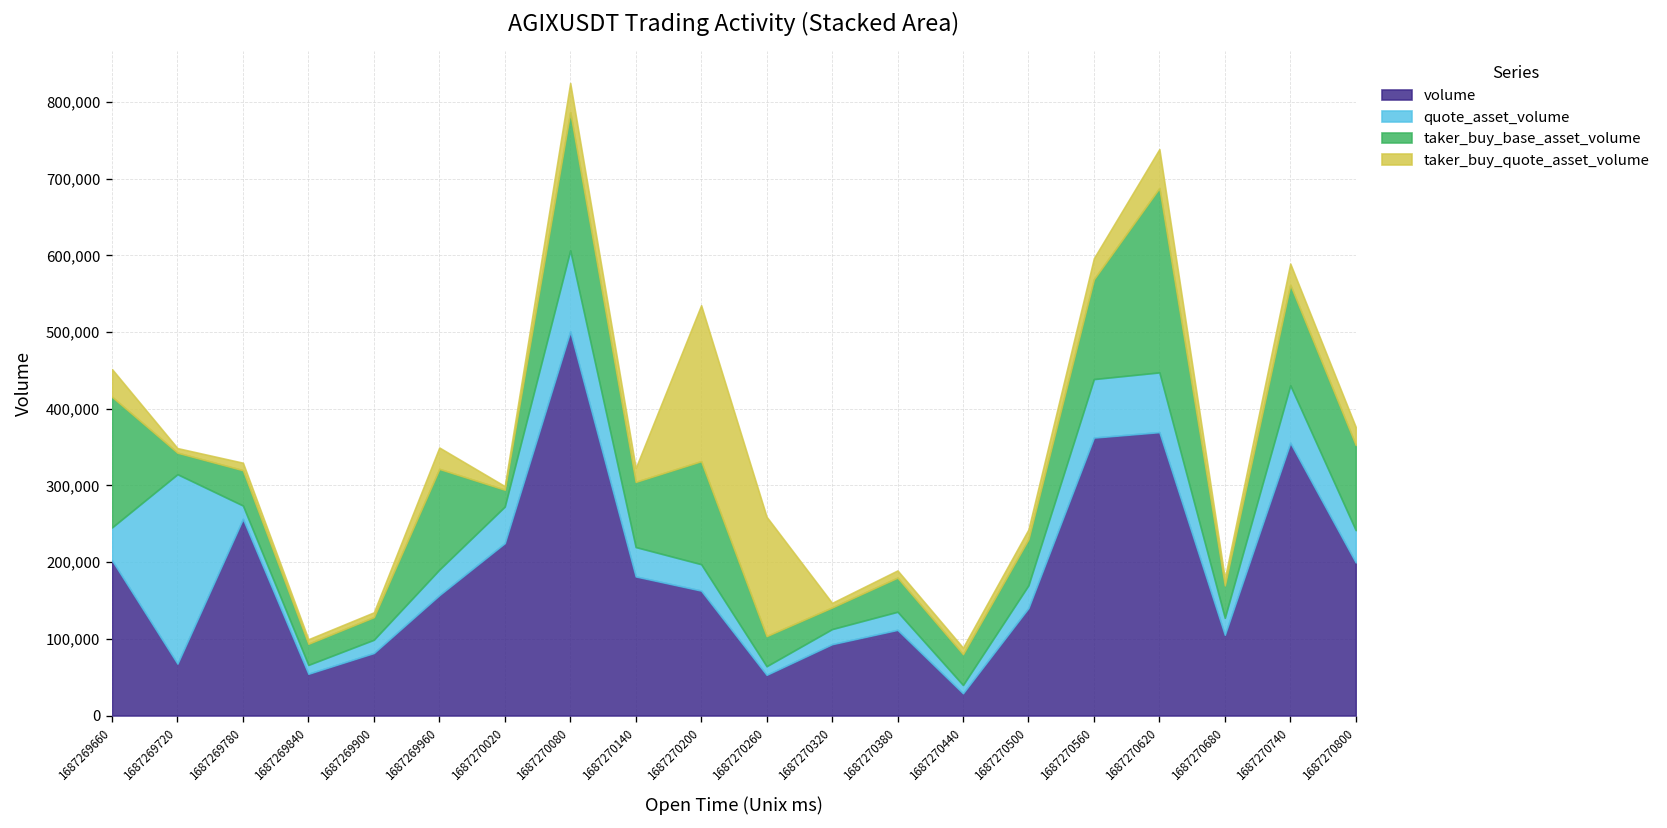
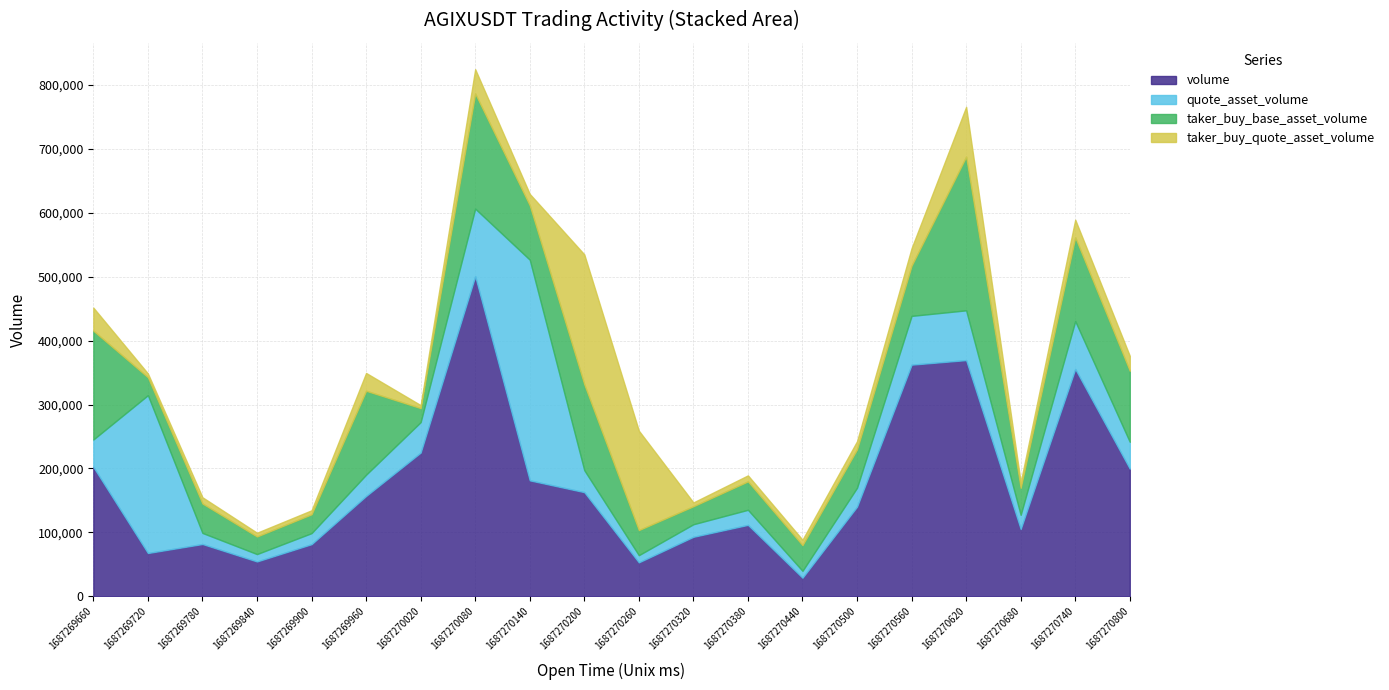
  {
    "volume": {
      "1687269660": "200,000",
      "1687269720": "70,000",
-     "1687269780": "260,000",
+     "1687269780": "80,000",
      "1687269840": "50,000",
      "1687269900": "80,000",
      "1687269960": "160,000",
      "1687270020": "220,000",
      "1687270080": "500,000",
      "1687270140": "180,000",
      "1687270200": "160,000",
      "1687270260": "50,000",
      "1687270320": "90,000",
      "1687270380": "110,000",
      "1687270440": "30,000",
      "1687270500": "140,000",
      "1687270560": "360,000",
      "1687270620": "370,000",
      "1687270680": "110,000",
      "1687270740": "360,000",
      "1687270800": "200,000"
    },
    "quote_asset_volume": {
      "1687269660": "40,000",
      "1687269720": "250,000",
      "1687269780": "20,000",
      "1687269840": "10,000",
      "1687269900": "20,000",
      "1687269960": "30,000",
      "1687270020": "50,000",
      "1687270080": "110,000",
-     "1687270140": "40,000",
+     "1687270140": "350,000",
      "1687270200": "30,000",
      "1687270260": "10,000",
      "1687270320": "20,000",
      "1687270380": "20,000",
      "1687270440": "10,000",
      "1687270500": "30,000",
      "1687270560": "80,000",
      "1687270620": "80,000",
      "1687270680": "20,000",
      "1687270740": "70,000",
      "1687270800": "40,000"
    },
    "taker_buy_base_asset_volume": {
      "1687269660": "170,000",
      "1687269720": "30,000",
      "1687269780": "50,000",
      "1687269840": "30,000",
      "1687269900": "30,000",
      "1687269960": "130,000",
      "1687270020": "20,000",
      "1687270080": "180,000",
      "1687270140": "90,000",
      "1687270200": "130,000",
      "1687270260": "40,000",
      "1687270320": "30,000",
      "1687270380": "40,000",
      "1687270440": "40,000",
      "1687270500": "60,000",
-     "1687270560": "130,000",
+     "1687270560": "80,000",
      "1687270620": "240,000",
      "1687270680": "40,000",
      "1687270740": "130,000",
      "1687270800": "110,000"
    },
    "taker_buy_quote_asset_volume": {
      "1687269660": "40,000",
      "1687269720": "10,000",
      "1687269780": "10,000",
      "1687269840": "10,000",
      "1687269900": "10,000",
      "1687269960": "30,000",
      "1687270020": "0",
      "1687270080": "40,000",
      "1687270140": "20,000",
      "1687270200": "200,000",
      "1687270260": "160,000",
      "1687270320": "10,000",
      "1687270380": "10,000",
      "1687270440": "10,000",
      "1687270500": "10,000",
      "1687270560": "30,000",
-     "1687270620": "50,000",
+     "1687270620": "80,000",
      "1687270680": "10,000",
      "1687270740": "30,000",
      "1687270800": "20,000"
    }
  }
